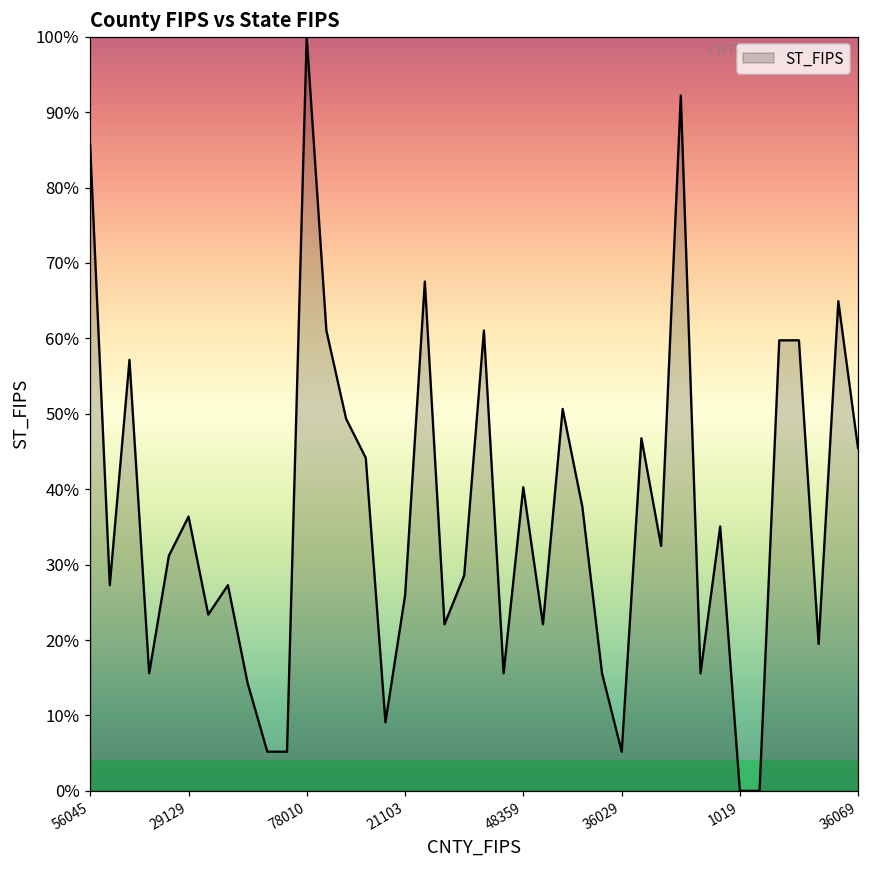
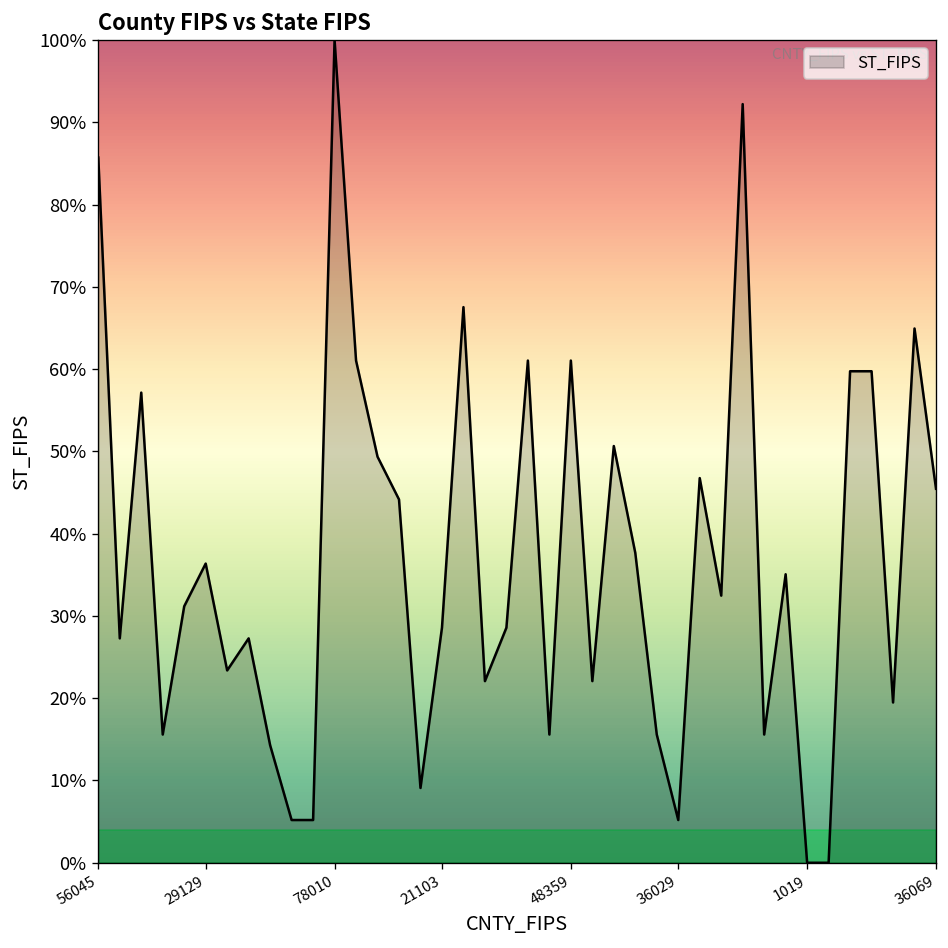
  {
    "56045": "86%",
    "29129": "36%",
    "78010": "100%",
-   "21103": "26%",
-   "48359": "40%",
+   "21103": "29%",
+   "48359": "61%",
    "36029": "5%",
    "1019": "0%",
    "36069": "45%"
  }
